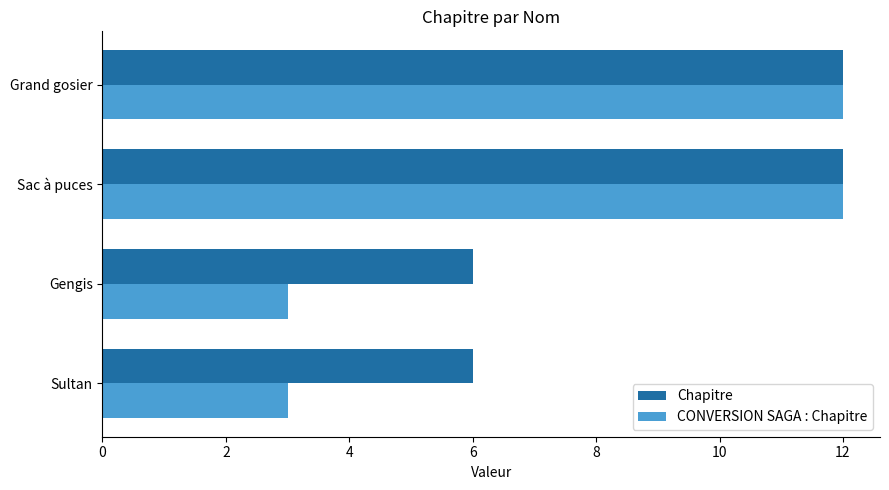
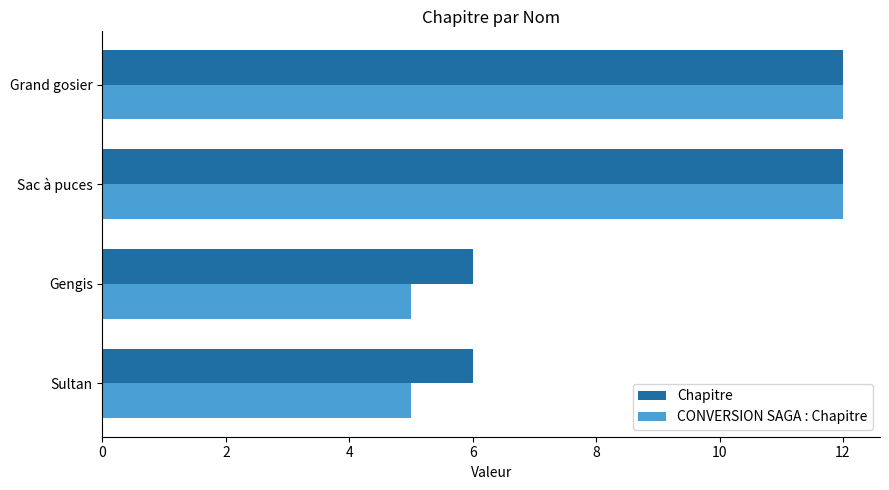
  {
    "Chapitre": {
      "Grand gosier": 12,
      "Sac à puces": 12,
      "Gengis": 6,
      "Sultan": 6
    },
    "CONVERSION SAGA : Chapitre": {
      "Grand gosier": 12,
      "Sac à puces": 12,
-     "Gengis": 3,
-     "Sultan": 3
+     "Gengis": 5,
+     "Sultan": 5
    }
  }
